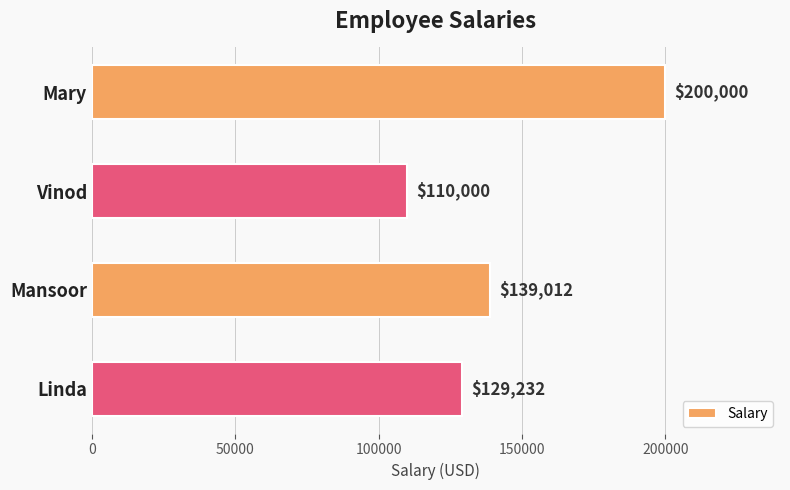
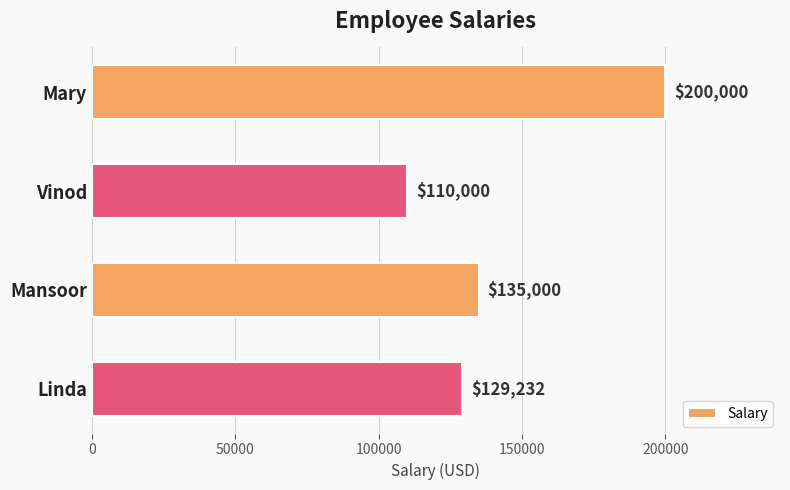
  {
    "Mary": "$200,000",
    "Vinod": "$110,000",
-   "Mansoor": "$139,012",
+   "Mansoor": "$135,000",
    "Linda": "$129,232"
  }
